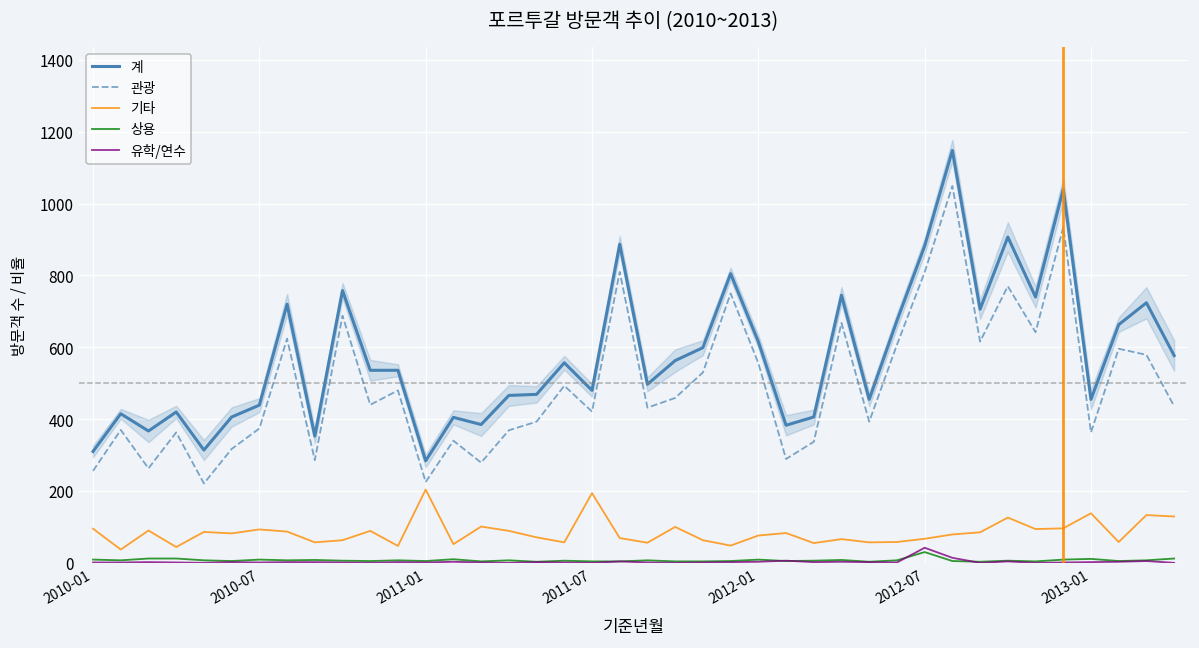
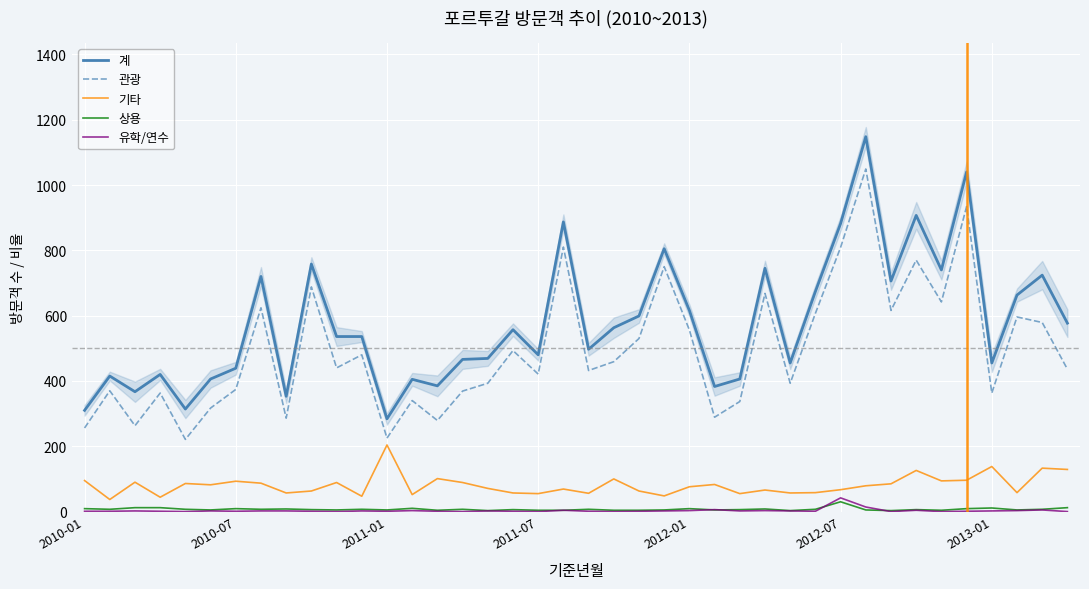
  {
    "기타": {
      "2010-01": 100,
      "2010-07": 90,
      "2011-01": 200,
-     "2011-07": 190,
+     "2011-07": 60,
      "2012-01": 80,
      "2012-07": 70,
      "2013-01": 140
    },
    "상용": {
      "2010-01": 10,
      "2010-07": 10,
      "2012-07": 30,
      "2013-01": 10
    },
    "유학/연수": {
      "2010-01": 0,
      "2010-07": 0,
      "2012-07": 40,
      "2013-01": 0
    }
  }
